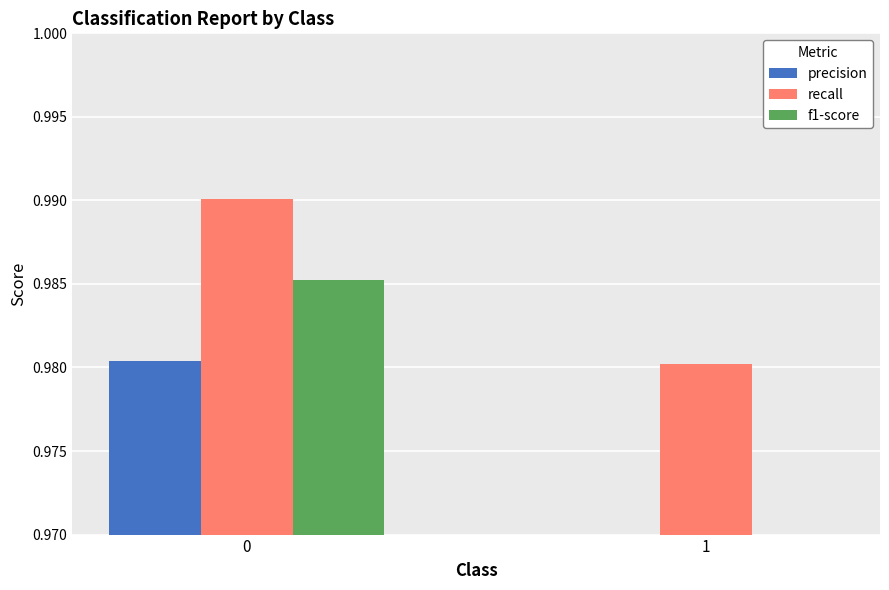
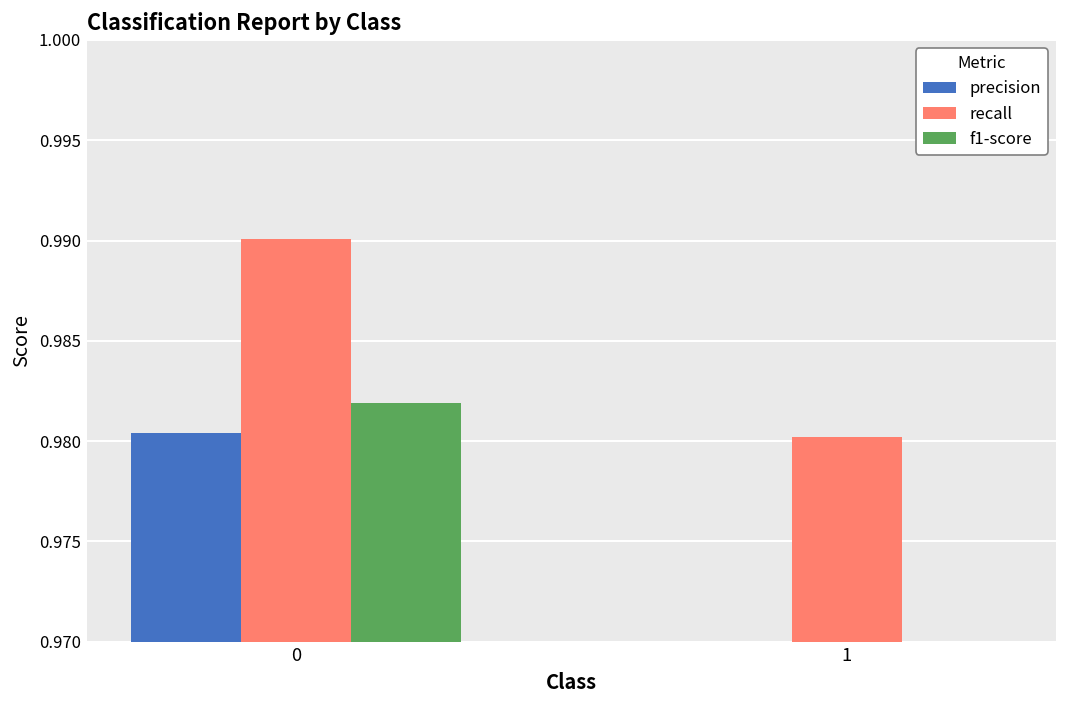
  {
    "precision": {
      "0": 0.9804
    },
    "recall": {
      "0": 0.9901,
      "1": 0.9802
    },
    "f1-score": {
-     "0": 0.9852
+     "0": 0.9819
    }
  }
